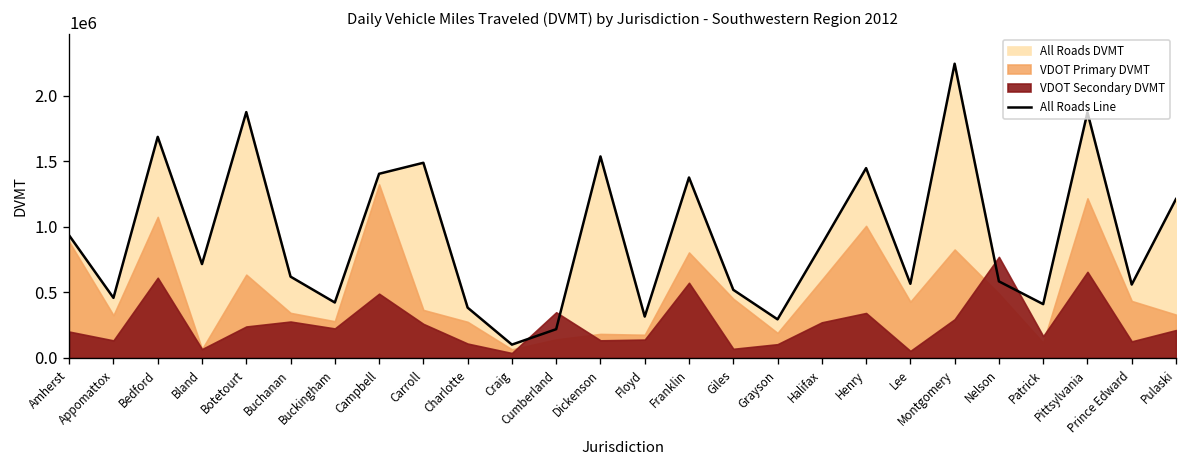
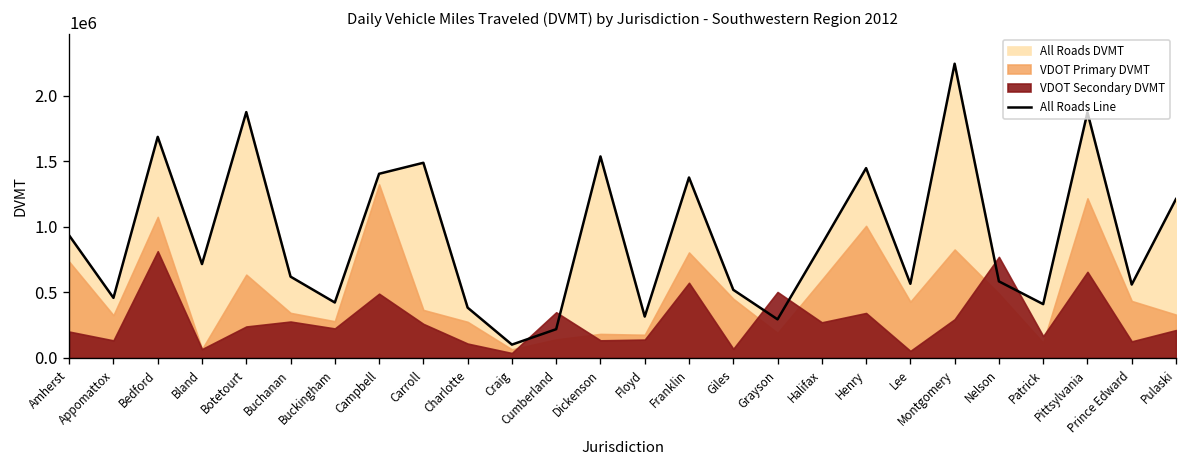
  {
    "All Roads DVMT": {
      "Amherst": 930000,
      "Appomattox": 460000,
      "Bedford": 1690000,
      "Bland": 720000,
      "Botetourt": 1880000,
      "Buchanan": 620000,
      "Buckingham": 420000,
      "Campbell": 1400000,
      "Carroll": 1490000,
      "Charlotte": 380000,
      "Craig": 100000,
      "Cumberland": 220000,
      "Dickenson": 1540000,
      "Floyd": 310000,
      "Franklin": 1380000,
      "Giles": 520000,
      "Grayson": 290000,
      "Halifax": 870000,
      "Henry": 1450000,
      "Lee": 560000,
      "Montgomery": 2240000,
      "Nelson": 580000,
      "Patrick": 410000,
      "Prince Edward": 560000,
      "Pulaski": 1210000
    },
    "VDOT Primary DVMT": {
-     "Amherst": 890000,
+     "Amherst": 730000,
      "Appomattox": 320000,
      "Bedford": 1080000,
      "Botetourt": 630000,
      "Buchanan": 340000,
      "Buckingham": 280000,
      "Campbell": 1320000,
      "Carroll": 370000,
      "Charlotte": 270000,
      "Craig": 60000,
      "Cumberland": 140000,
      "Dickenson": 180000,
      "Floyd": 180000,
      "Franklin": 800000,
      "Giles": 450000,
      "Grayson": 190000,
      "Halifax": 600000,
      "Henry": 1010000,
      "Lee": 430000,
      "Montgomery": 830000,
      "Nelson": 490000,
      "Patrick": 110000,
      "Pittsylvania": 1220000,
      "Prince Edward": 430000,
      "Pulaski": 330000
    },
    "VDOT Secondary DVMT": {
      "Amherst": 200000,
      "Appomattox": 130000,
-     "Bedford": 610000,
+     "Bedford": 810000,
      "Botetourt": 240000,
      "Buchanan": 280000,
      "Buckingham": 220000,
      "Campbell": 490000,
      "Carroll": 260000,
      "Charlotte": 110000,
      "Craig": 40000,
      "Cumberland": 350000,
      "Dickenson": 130000,
      "Floyd": 140000,
      "Franklin": 570000,
      "Giles": 70000,
-     "Grayson": 100000,
+     "Grayson": 500000,
      "Halifax": 270000,
      "Henry": 340000,
      "Lee": 50000,
      "Montgomery": 290000,
      "Nelson": 770000,
      "Patrick": 170000,
      "Pittsylvania": 660000,
      "Prince Edward": 130000,
      "Pulaski": 210000
    }
  }
